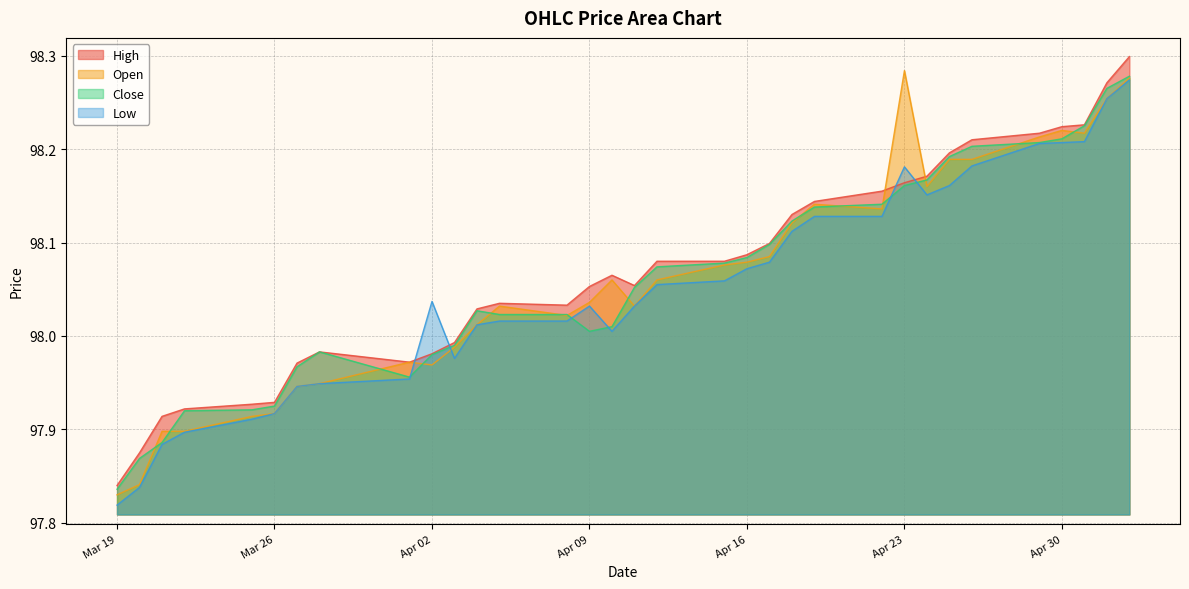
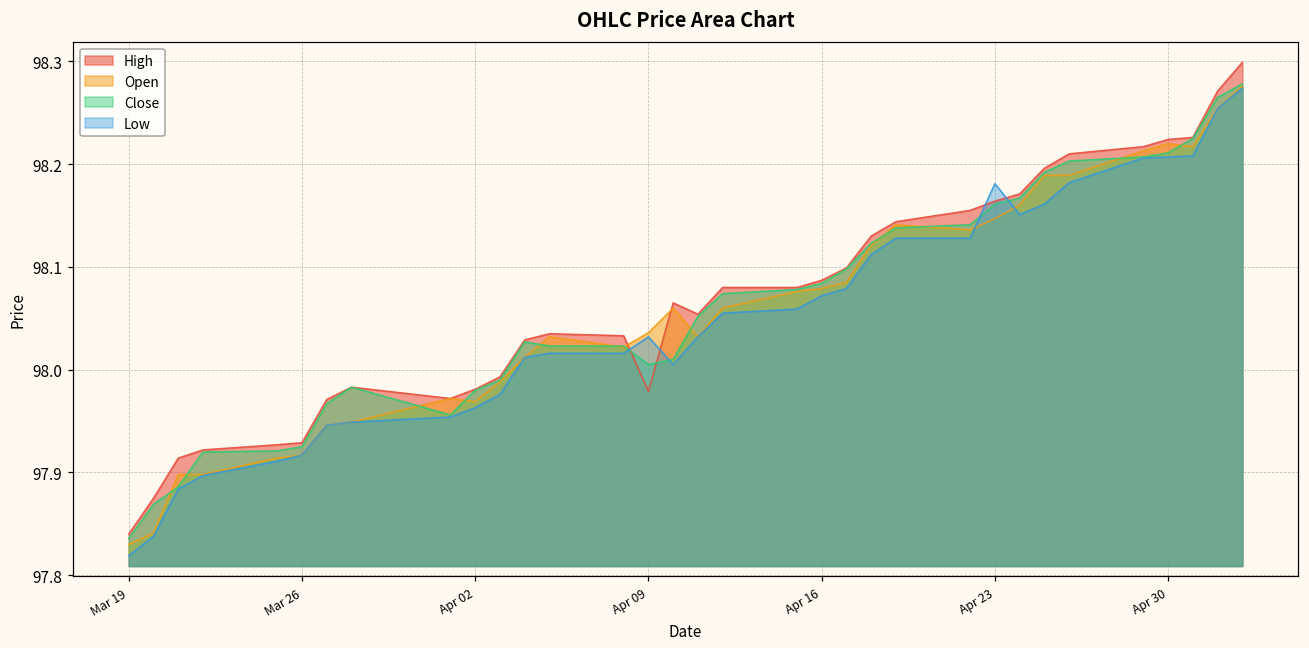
  {
    "High": {
      "Mar 19": 97.84,
      "Mar 26": 97.93,
-     "Apr 09": 98.05,
+     "Apr 09": 97.98,
      "Apr 16": 98.09,
      "Apr 23": 98.16,
      "Apr 30": 98.22
    },
    "Open": {
      "Mar 19": 97.83,
      "Apr 02": 97.97,
      "Apr 09": 98.04,
      "Apr 16": 98.08,
-     "Apr 23": 98.28,
+     "Apr 23": 98.15,
      "Apr 30": 98.22
    },
    "Close": {
      "Mar 19": 97.84,
      "Mar 26": 97.93,
      "Apr 09": 98.01,
      "Apr 16": 98.08,
      "Apr 23": 98.16,
      "Apr 30": 98.21
    },
    "Low": {
      "Mar 19": 97.82,
-     "Apr 02": 98.04,
+     "Apr 02": 97.96,
      "Apr 09": 98.03,
      "Apr 16": 98.07,
      "Apr 23": 98.18,
      "Apr 30": 98.21
    }
  }
